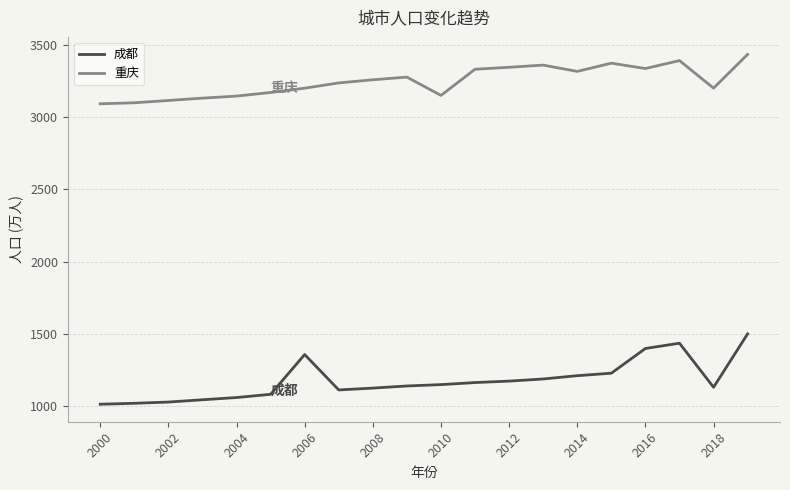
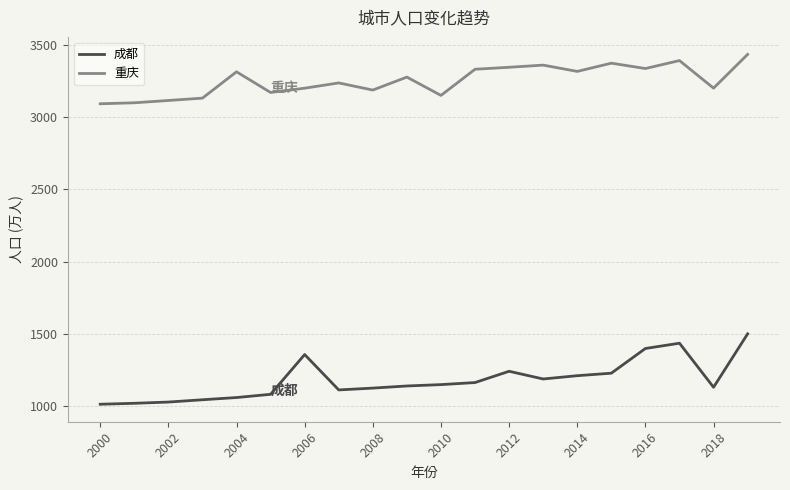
  {
    "成都": {
      "2000": 1010,
      "2002": 1030,
      "2004": 1060,
      "2006": 1360,
      "2008": 1120,
      "2010": 1150,
-     "2012": 1170,
+     "2012": 1240,
      "2014": 1210,
      "2016": 1400,
      "2018": 1130
    },
    "重庆": {
      "2000": 3090,
      "2002": 3110,
-     "2004": 3140,
+     "2004": 3310,
      "2006": 3200,
-     "2008": 3260,
+     "2008": 3190,
      "2010": 3150,
      "2012": 3340,
      "2014": 3310,
      "2016": 3330,
      "2018": 3200
    }
  }
